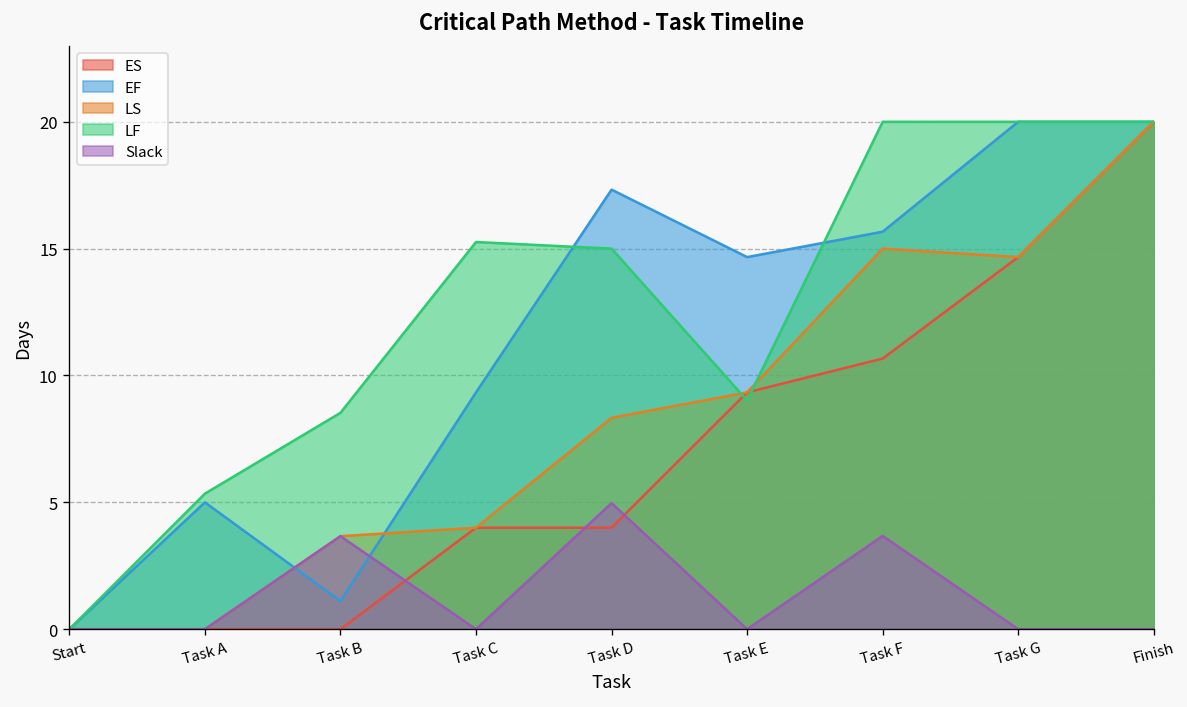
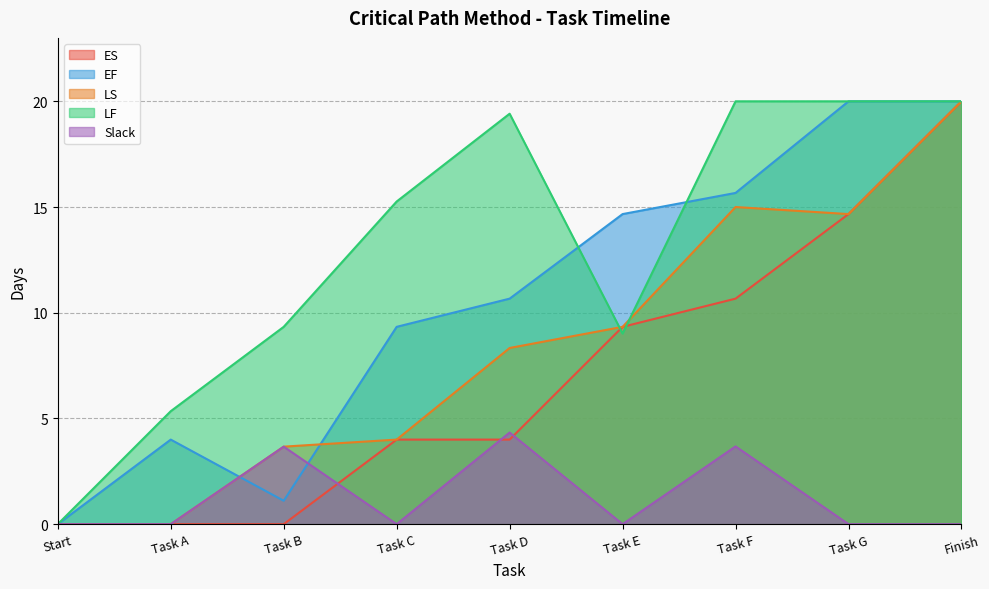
  {
    "EF": {
-     "Task A": 5,
+     "Task A": 4,
      "Task B": 1.1,
      "Task C": 9.3,
-     "Task D": 17.3,
+     "Task D": 10.7,
      "Task E": 14.7,
      "Task F": 15.7
    },
    "LF": {
      "Task A": 5.3,
-     "Task B": 8.5,
+     "Task B": 9.3,
      "Task C": 15.3,
-     "Task D": 15.0,
+     "Task D": 19.4,
      "Task E": 9.0,
      "Task F": 20.0
    },
    "Slack": {
      "Task C": 0.0,
-     "Task D": 5.0,
+     "Task D": 4.3,
      "Task E": 0.0,
      "Task F": 3.7,
      "Task G": 0.0,
      "Finish": 0.0
    }
  }
